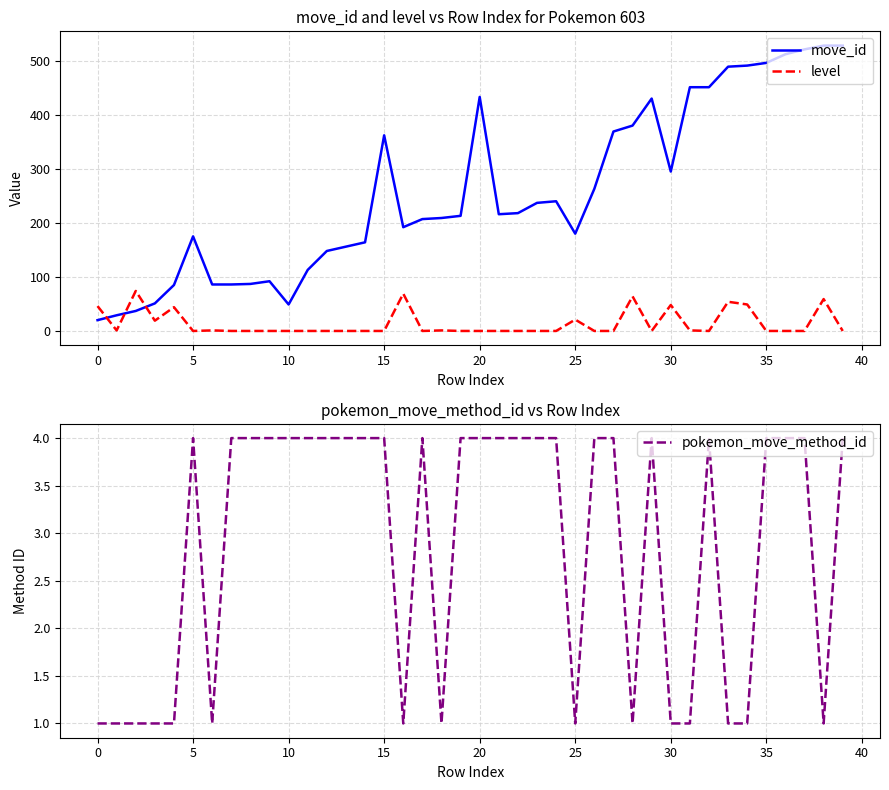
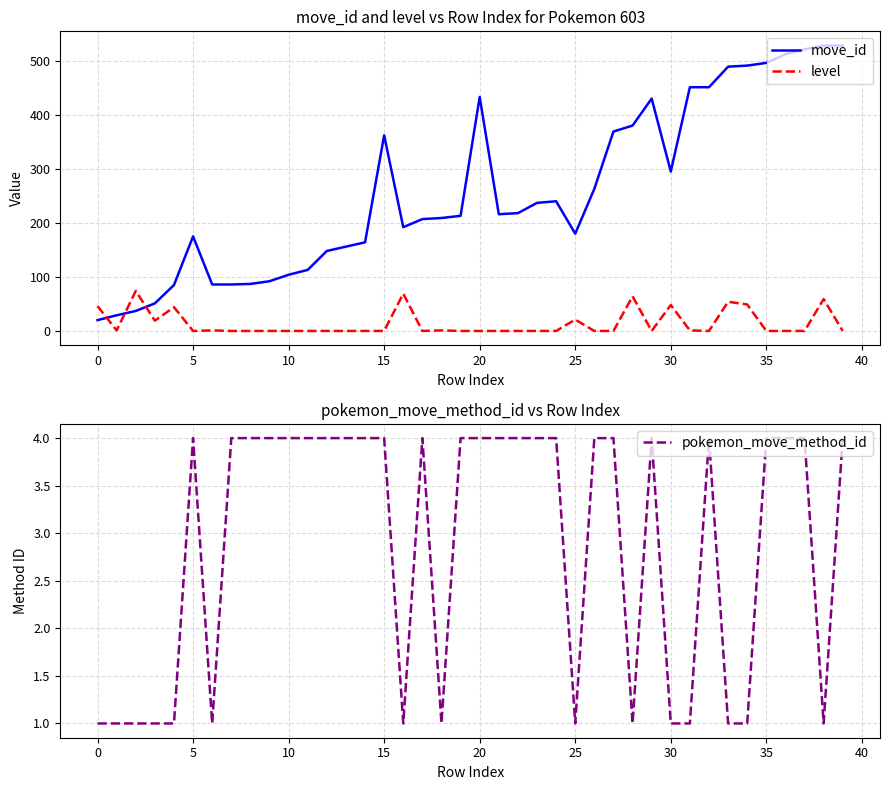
  {
    "move_id and level vs Row Index for Pokemon 603": {
      "move_id": {
        "0": 20,
        "5": 180,
-       "10": 50,
+       "10": 100,
        "15": 360,
        "20": 430,
        "25": 180,
        "30": 300,
        "35": 500
      },
      "level": {
        "0": 50,
        "5": 0,
        "10": 0,
        "15": 0,
        "20": 0,
        "25": 20,
        "30": 50,
        "35": 0
      }
    },
    "pokemon_move_method_id vs Row Index": {
      "0": 1.0,
      "5": 4.0,
      "10": 4.0,
      "15": 4.0,
      "20": 4.0,
      "25": 1.0,
      "30": 1.0
    }
  }
